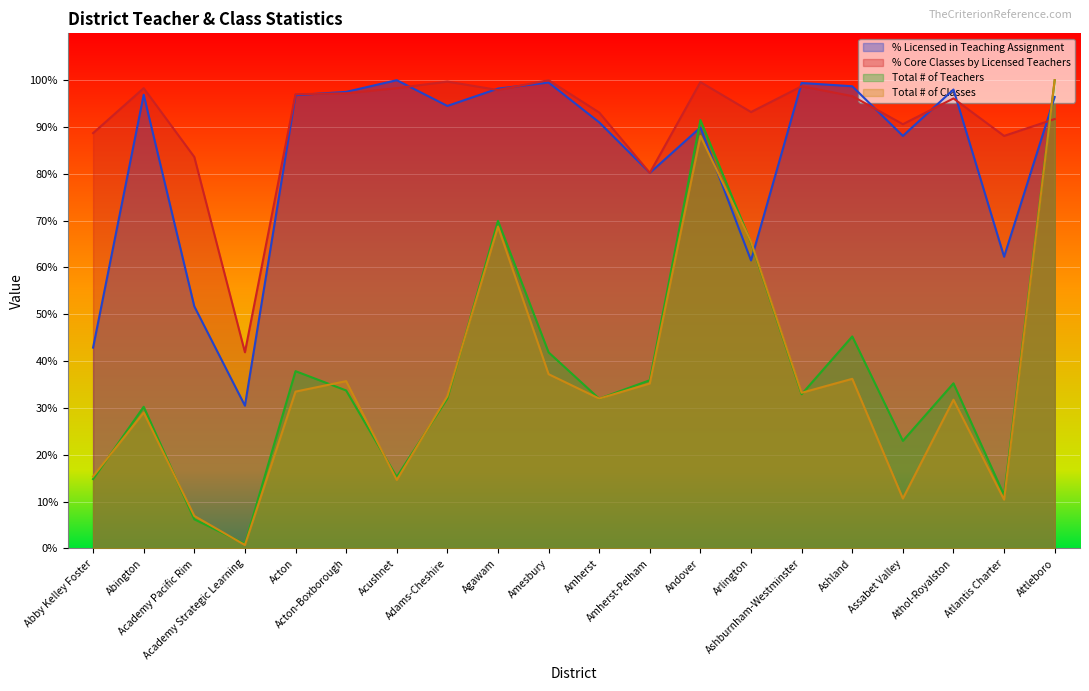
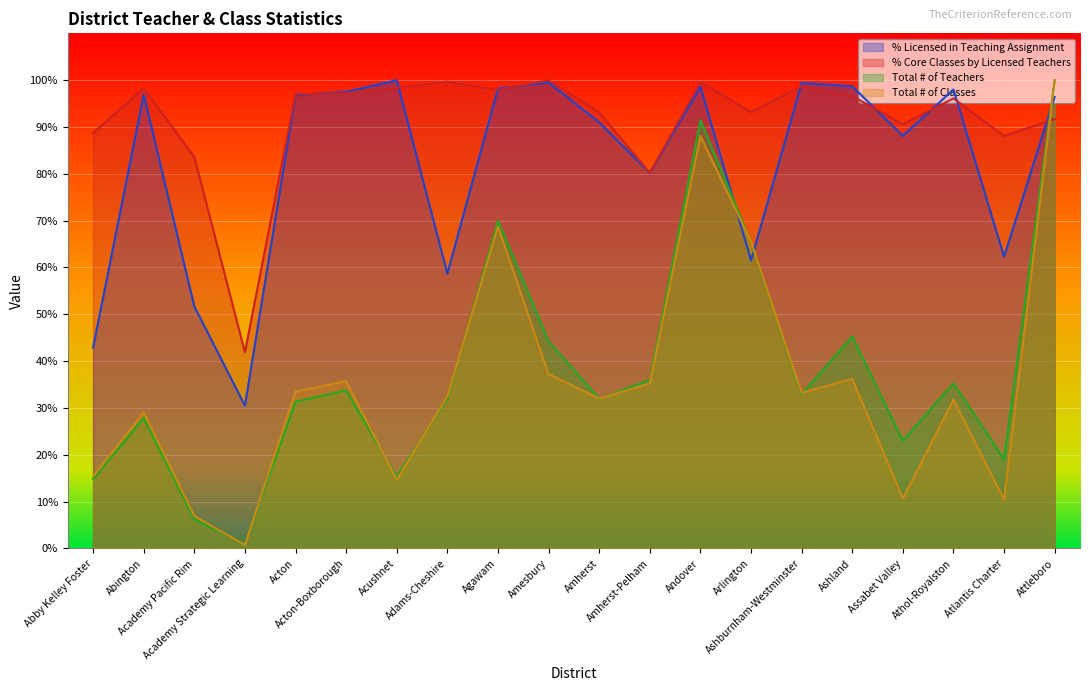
  {
    "% Licensed in Teaching Assignment": {
      "Abby Kelley Foster": "43%",
      "Abington": "97%",
      "Academy Pacific Rim": "52%",
      "Academy Strategic Learning": "31%",
      "Acushnet": "100%",
-     "Adams-Cheshire": "95%",
+     "Adams-Cheshire": "59%",
      "Amherst": "91%",
-     "Andover": "90%",
+     "Andover": "99%",
      "Arlington": "62%",
      "Ashburnham-Westminster": "99%",
      "Ashland": "99%",
      "Assabet Valley": "88%",
      "Atlantis Charter": "62%"
    },
    "Total # of Teachers": {
      "Abby Kelley Foster": "15%",
-     "Abington": "30%",
+     "Abington": "28%",
      "Academy Pacific Rim": "6%",
-     "Acton": "38%",
+     "Acton": "31%",
      "Acton-Boxborough": "34%",
      "Acushnet": "15%",
      "Agawam": "70%",
-     "Amesbury": "42%",
+     "Amesbury": "44%",
      "Amherst-Pelham": "36%",
      "Andover": "91%",
      "Ashland": "45%",
      "Assabet Valley": "23%",
      "Athol-Royalston": "35%",
-     "Atlantis Charter": "11%"
+     "Atlantis Charter": "19%"
    }
  }
